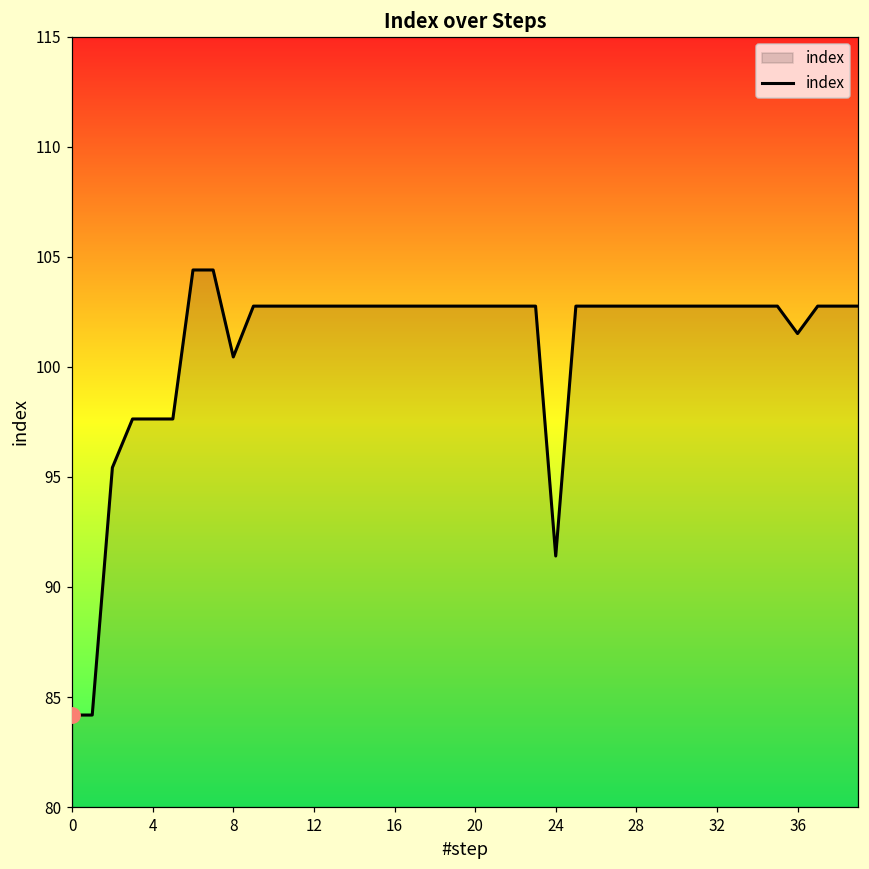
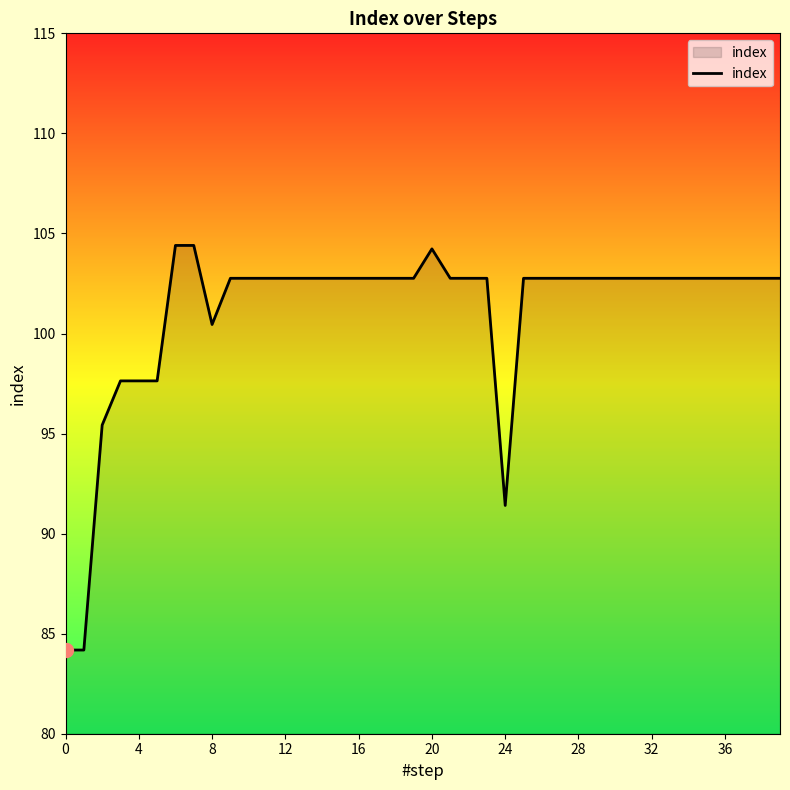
  {
    "index": {
      "4": 97.6,
      "8": 100.5,
      "12": 102.8,
      "16": 102.8,
-     "20": 102.8,
+     "20": 104.2,
      "24": 91.4,
      "28": 102.8,
      "32": 102.8,
-     "36": 101.5
+     "36": 102.8
    }
  }
